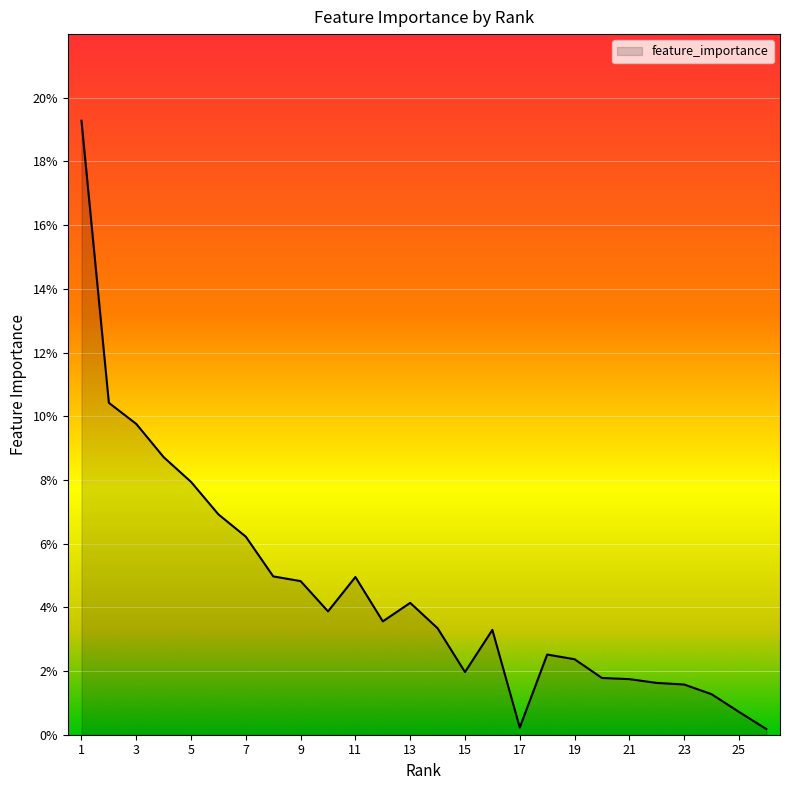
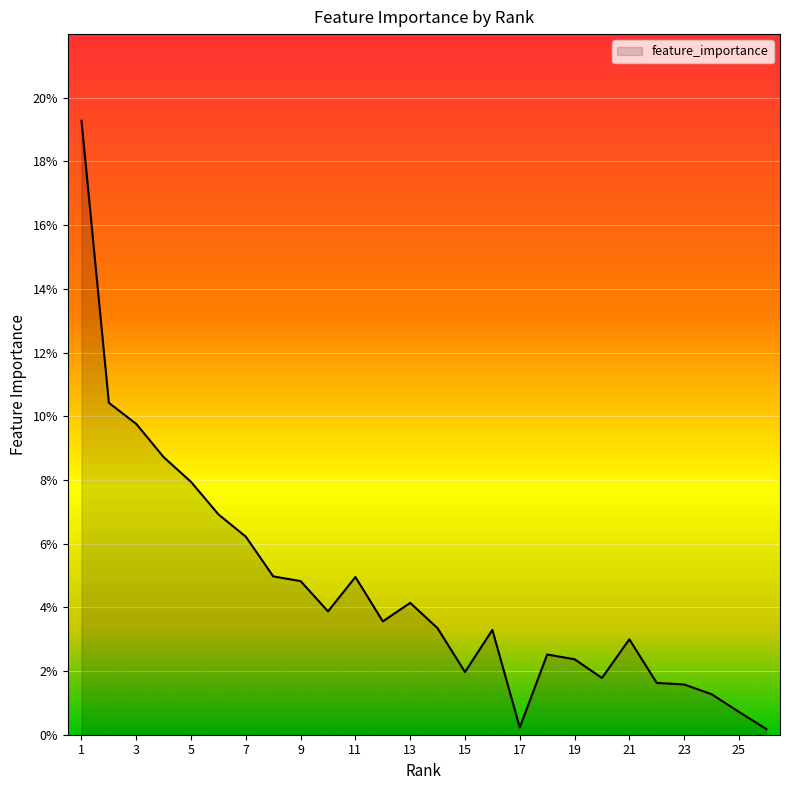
  {
    "1": "19.3%",
    "3": "9.8%",
    "5": "7.9%",
    "7": "6.2%",
    "9": "4.8%",
    "11": "5.0%",
    "13": "4.1%",
    "15": "2.0%",
    "17": "0.2%",
    "19": "2.4%",
-   "21": "1.7%",
+   "21": "3.0%",
    "23": "1.6%",
    "25": "0.7%"
  }
